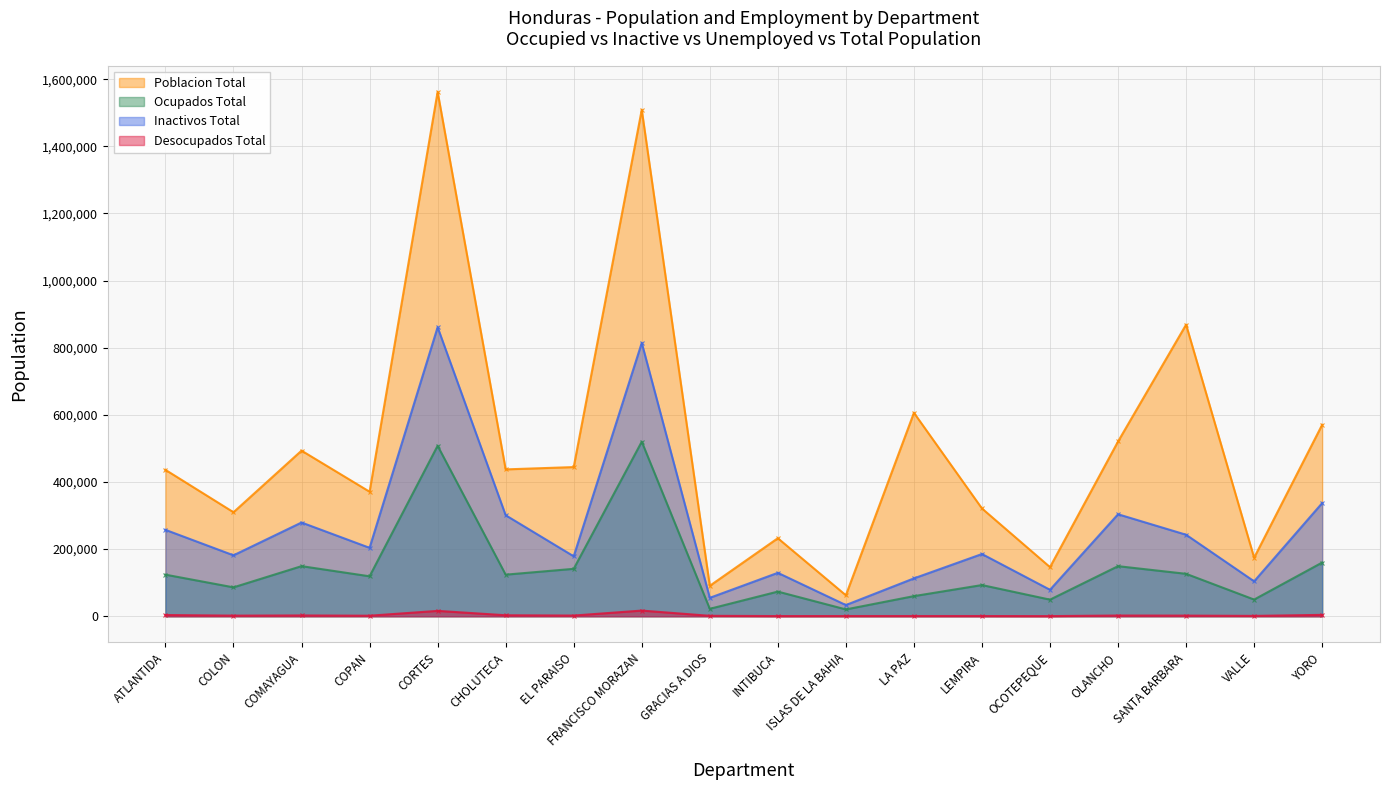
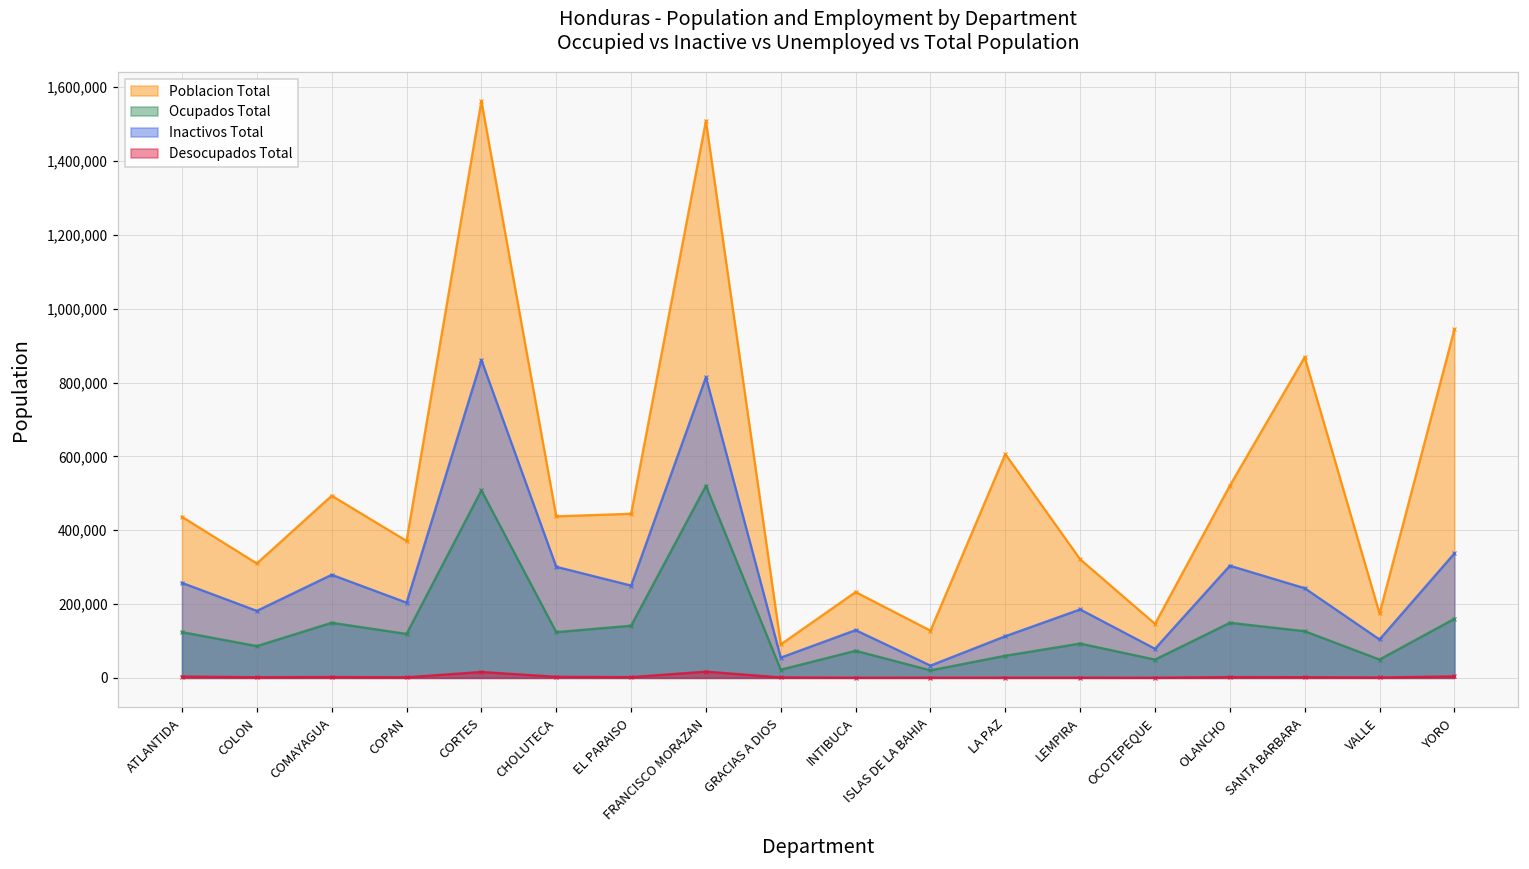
  {
    "Poblacion Total": {
      "ATLANTIDA": "440,000",
      "COLON": "310,000",
      "COMAYAGUA": "490,000",
      "COPAN": "370,000",
      "CORTES": "1,560,000",
      "CHOLUTECA": "440,000",
      "EL PARAISO": "440,000",
      "FRANCISCO MORAZAN": "1,510,000",
      "GRACIAS A DIOS": "90,000",
      "INTIBUCA": "230,000",
-     "ISLAS DE LA BAHIA": "60,000",
+     "ISLAS DE LA BAHIA": "130,000",
      "LA PAZ": "610,000",
      "LEMPIRA": "320,000",
      "OCOTEPEQUE": "150,000",
      "OLANCHO": "520,000",
      "SANTA BARBARA": "870,000",
      "VALLE": "170,000",
-     "YORO": "570,000"
+     "YORO": "940,000"
    },
    "Ocupados Total": {
      "ATLANTIDA": "120,000",
      "COLON": "90,000",
      "COMAYAGUA": "150,000",
      "COPAN": "120,000",
      "CORTES": "510,000",
      "CHOLUTECA": "120,000",
      "EL PARAISO": "140,000",
      "FRANCISCO MORAZAN": "520,000",
      "GRACIAS A DIOS": "20,000",
      "INTIBUCA": "70,000",
      "ISLAS DE LA BAHIA": "20,000",
      "LA PAZ": "60,000",
      "LEMPIRA": "90,000",
      "OCOTEPEQUE": "50,000",
      "OLANCHO": "150,000",
      "SANTA BARBARA": "130,000",
      "VALLE": "50,000",
      "YORO": "160,000"
    },
    "Inactivos Total": {
      "ATLANTIDA": "260,000",
      "COLON": "180,000",
      "COMAYAGUA": "280,000",
      "COPAN": "200,000",
      "CORTES": "860,000",
      "CHOLUTECA": "300,000",
-     "EL PARAISO": "180,000",
+     "EL PARAISO": "250,000",
      "FRANCISCO MORAZAN": "810,000",
      "GRACIAS A DIOS": "50,000",
      "INTIBUCA": "130,000",
      "ISLAS DE LA BAHIA": "30,000",
      "LA PAZ": "110,000",
      "LEMPIRA": "190,000",
      "OCOTEPEQUE": "80,000",
      "OLANCHO": "300,000",
      "SANTA BARBARA": "240,000",
      "VALLE": "100,000",
      "YORO": "340,000"
    },
    "Desocupados Total": {
      "ATLANTIDA": "0",
      "COLON": "0",
      "COMAYAGUA": "0",
      "COPAN": "0",
      "CORTES": "20,000",
      "CHOLUTECA": "0",
      "EL PARAISO": "0",
      "FRANCISCO MORAZAN": "20,000",
      "GRACIAS A DIOS": "0",
      "INTIBUCA": "0",
      "ISLAS DE LA BAHIA": "0",
      "LA PAZ": "0",
      "LEMPIRA": "0",
      "OCOTEPEQUE": "0",
      "OLANCHO": "0",
      "SANTA BARBARA": "0",
      "VALLE": "0",
      "YORO": "0"
    }
  }
